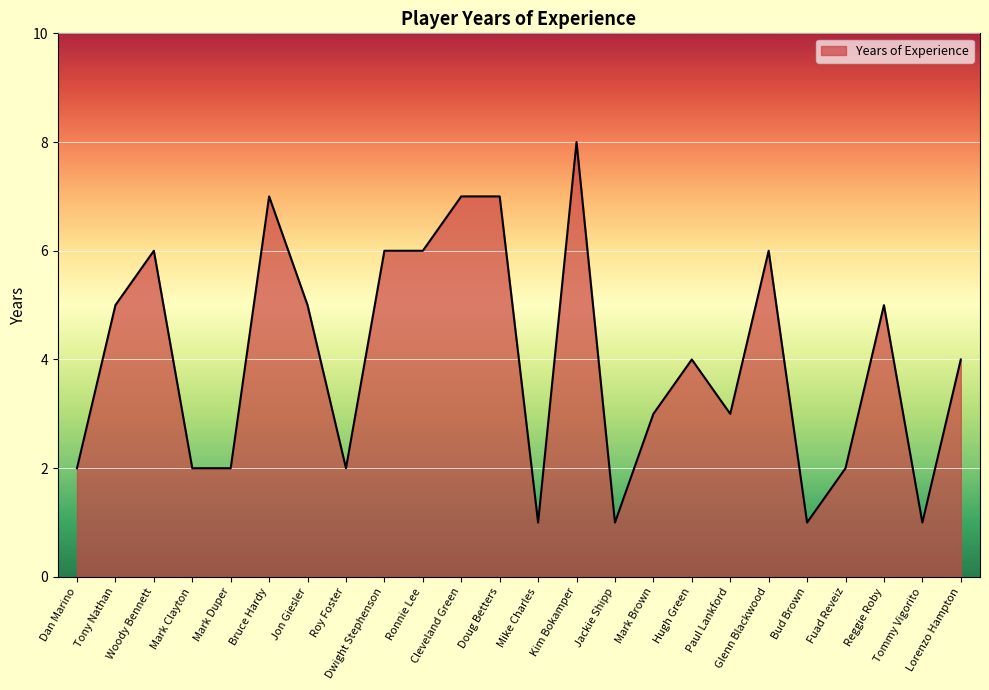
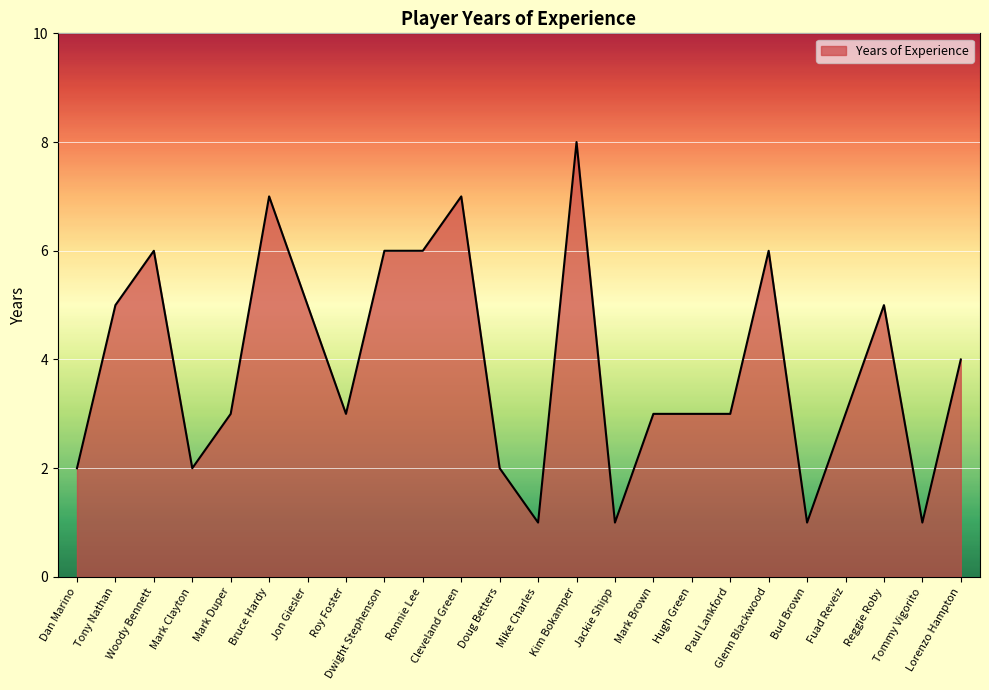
  {
    "Dan Marino": 2,
    "Tony Nathan": 5,
    "Woody Bennett": 6,
    "Mark Clayton": 2,
-   "Mark Duper": 2,
+   "Mark Duper": 3,
    "Bruce Hardy": 7,
    "Jon Giesler": 5,
-   "Roy Foster": 2,
+   "Roy Foster": 3,
    "Dwight Stephenson": 6,
    "Ronnie Lee": 6,
    "Cleveland Green": 7,
-   "Doug Betters": 7,
+   "Doug Betters": 2,
    "Mike Charles": 1,
    "Kim Bokamper": 8,
    "Jackie Shipp": 1,
    "Mark Brown": 3,
-   "Hugh Green": 4,
+   "Hugh Green": 3,
    "Paul Lankford": 3,
    "Glenn Blackwood": 6,
    "Bud Brown": 1,
-   "Fuad Reveiz": 2,
+   "Fuad Reveiz": 3,
    "Reggie Roby": 5,
    "Tommy Vigorito": 1,
    "Lorenzo Hampton": 4
  }
